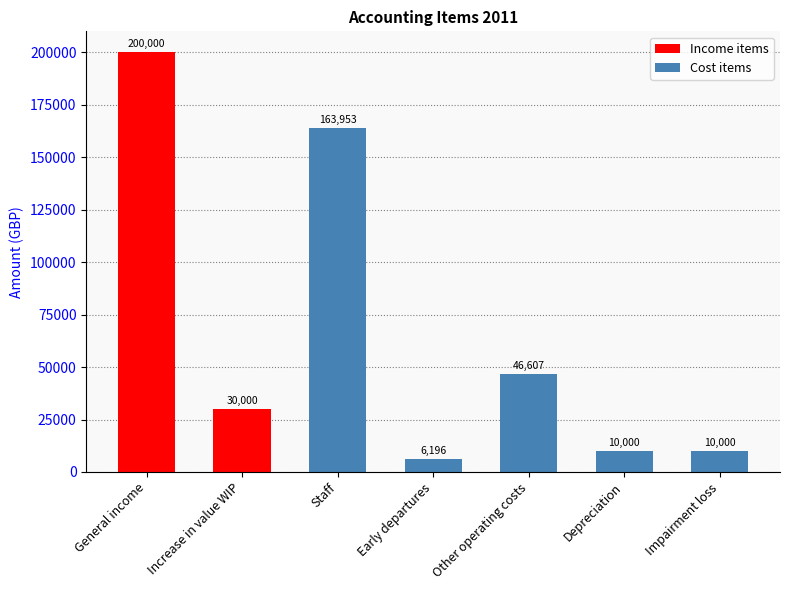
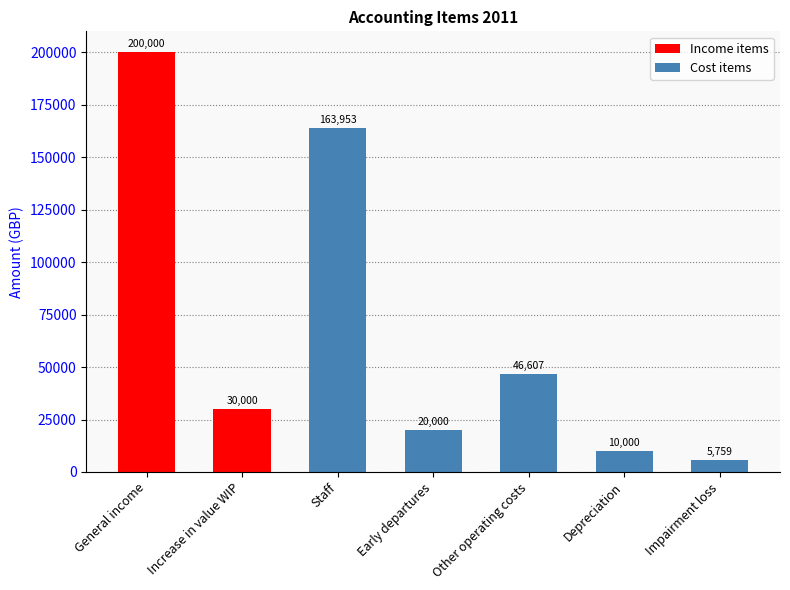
  {
    "General income": "200,000",
    "Increase in value WIP": "30,000",
    "Staff": "163,953",
-   "Early departures": "6,196",
+   "Early departures": "20,000",
    "Other operating costs": "46,607",
    "Depreciation": "10,000",
-   "Impairment loss": "10,000"
+   "Impairment loss": "5,759"
  }
